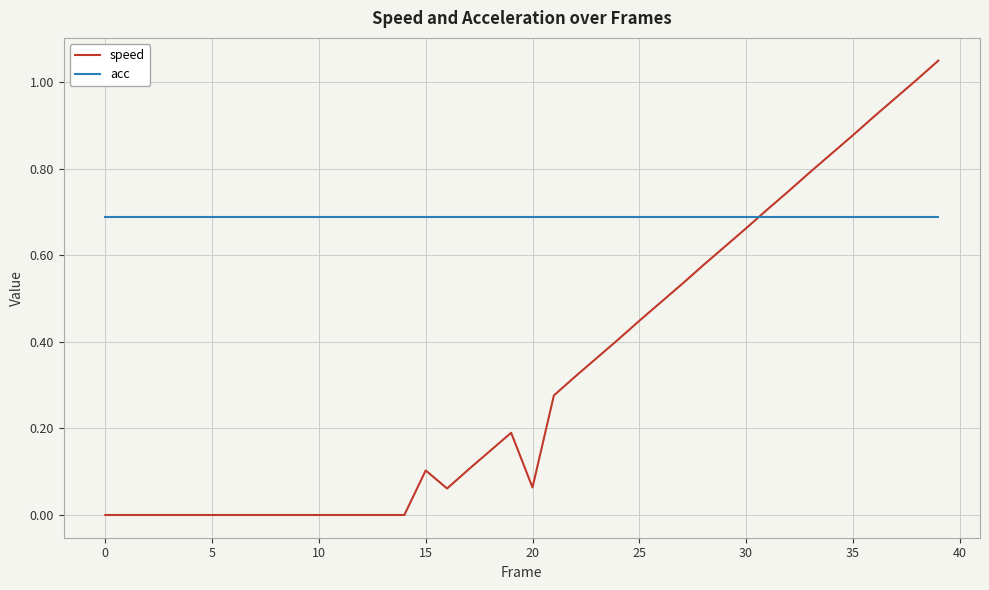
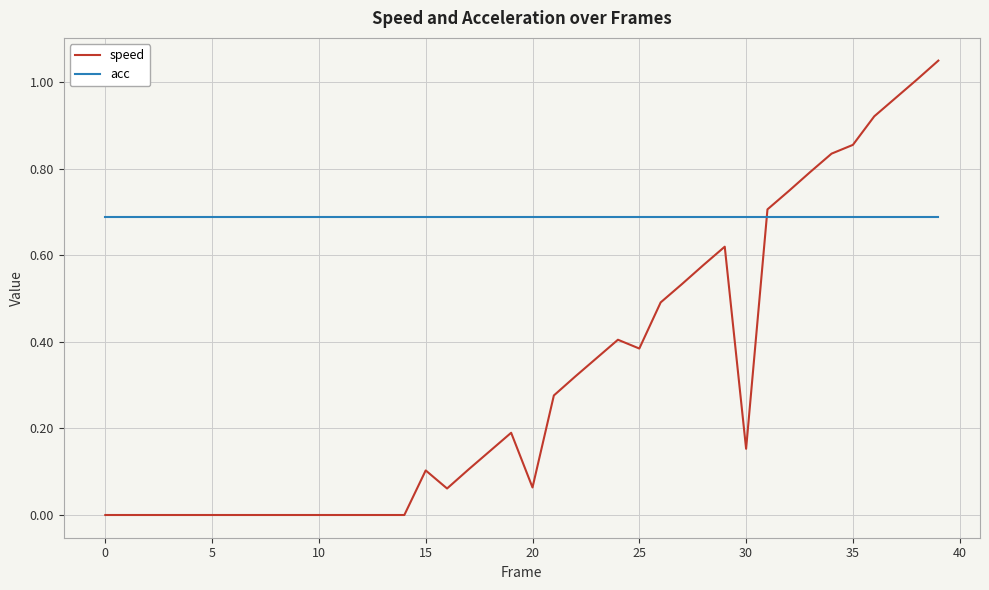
  {
    "speed": {
      "0": 0.00,
      "5": 0.00,
      "10": 0.00,
      "15": 0.10,
      "20": 0.06,
-     "25": 0.45,
-     "30": 0.66,
-     "35": 0.88
+     "25": 0.38,
+     "30": 0.15,
+     "35": 0.86
    },
    "acc": {
      "0": 0.69,
      "5": 0.69,
      "10": 0.69,
      "15": 0.69,
      "20": 0.69,
      "25": 0.69,
      "30": 0.69,
      "35": 0.69
    }
  }
